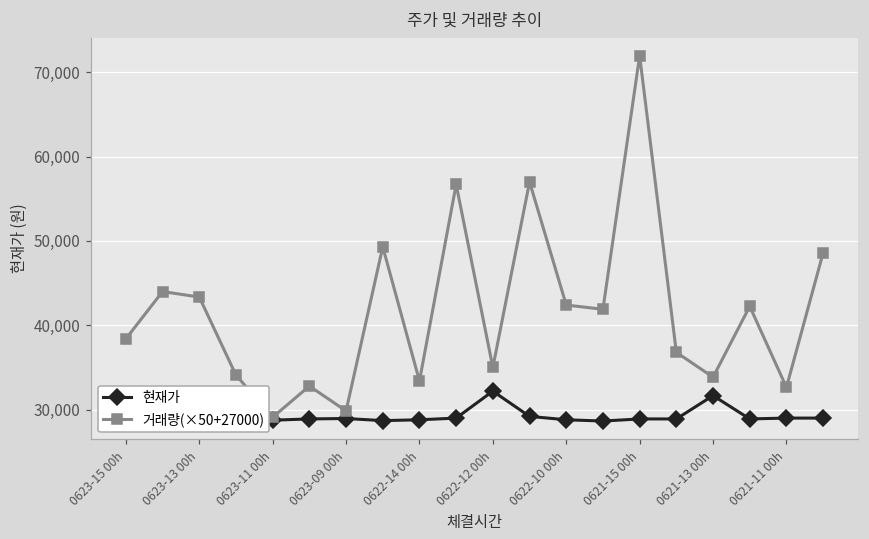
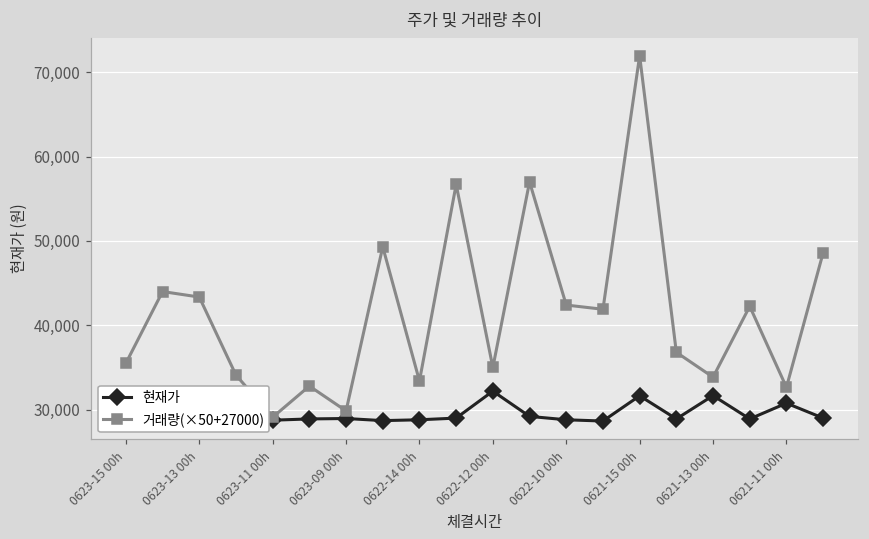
  {
    "현재가": {
      "0623-11 00h": "29,000",
      "0623-09 00h": "29,000",
      "0622-14 00h": "29,000",
      "0622-12 00h": "32,000",
      "0622-10 00h": "29,000",
-     "0621-15 00h": "29,000",
+     "0621-15 00h": "32,000",
      "0621-13 00h": "32,000",
-     "0621-11 00h": "29,000"
+     "0621-11 00h": "31,000"
    },
    "거래량(×50+27000)": {
-     "0623-15 00h": "38,000",
+     "0623-15 00h": "36,000",
      "0623-13 00h": "43,000",
      "0623-11 00h": "29,000",
      "0623-09 00h": "30,000",
      "0622-14 00h": "33,000",
      "0622-12 00h": "35,000",
      "0622-10 00h": "42,000",
      "0621-15 00h": "72,000",
      "0621-13 00h": "34,000",
      "0621-11 00h": "33,000"
    }
  }
